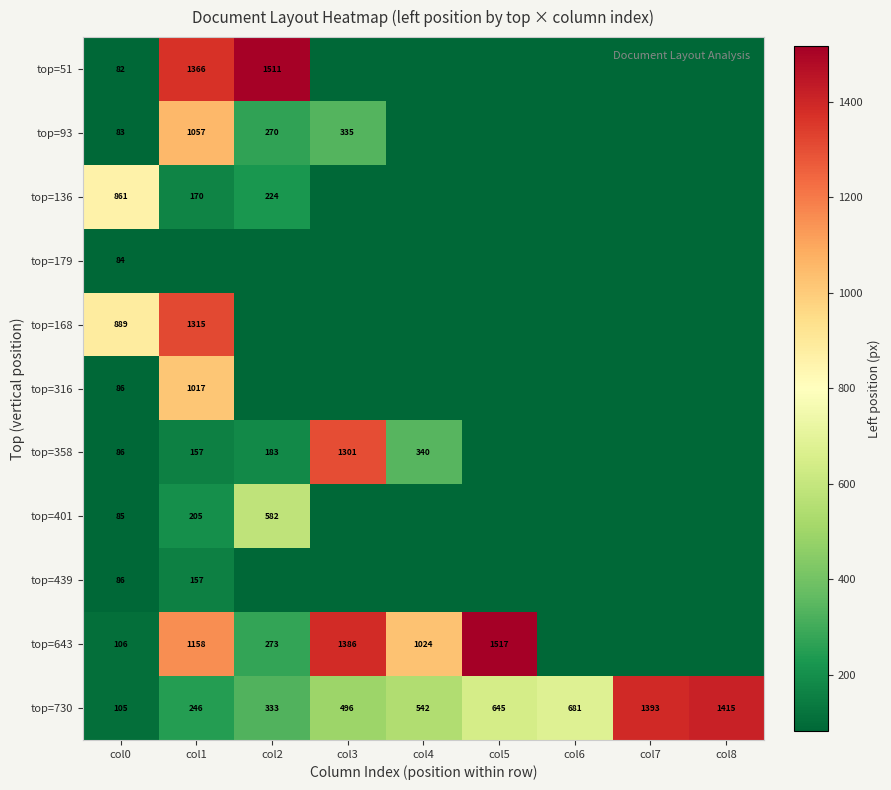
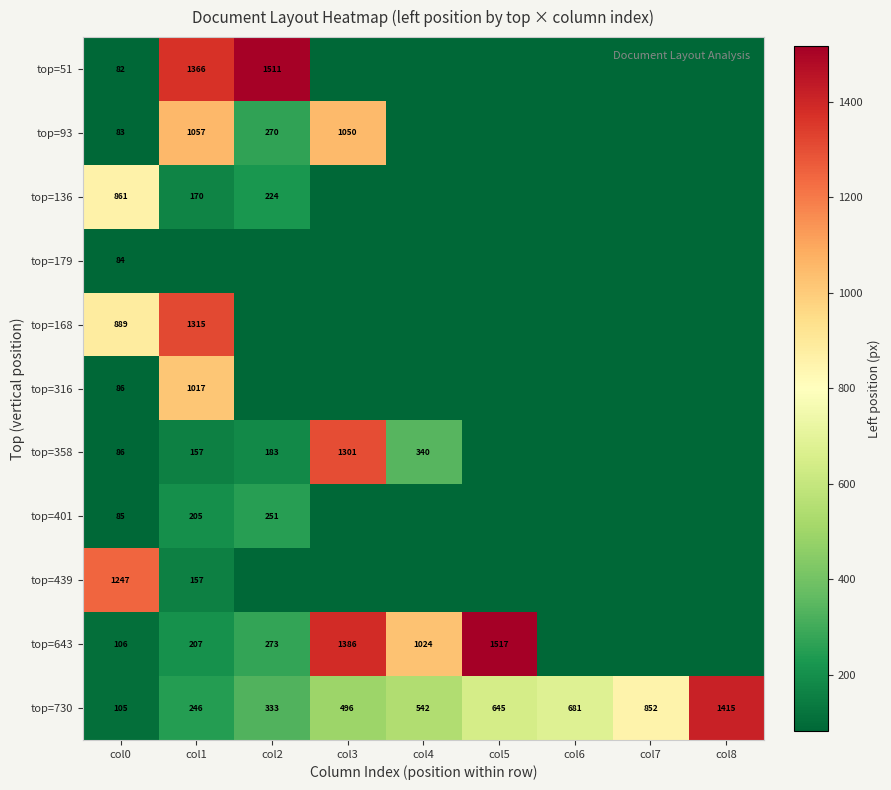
  {
    "top=51": {
      "col0": 82,
      "col1": 1366,
      "col2": 1511
    },
    "top=93": {
      "col0": 83,
      "col1": 1057,
      "col2": 270,
-     "col3": 335
+     "col3": 1050
    },
    "top=136": {
      "col0": 861,
      "col1": 170,
      "col2": 224
    },
    "top=179": {
      "col0": 84
    },
    "top=168": {
      "col0": 889,
      "col1": 1315
    },
    "top=316": {
      "col0": 86,
      "col1": 1017
    },
    "top=358": {
      "col0": 86,
      "col1": 157,
      "col2": 183,
      "col3": 1301,
      "col4": 340
    },
    "top=401": {
      "col0": 85,
      "col1": 205,
-     "col2": 582
+     "col2": 251
    },
    "top=439": {
-     "col0": 86,
+     "col0": 1247,
      "col1": 157
    },
    "top=643": {
      "col0": 106,
-     "col1": 1158,
+     "col1": 207,
      "col2": 273,
      "col3": 1386,
      "col4": 1024,
      "col5": 1517
    },
    "top=730": {
      "col0": 105,
      "col1": 246,
      "col2": 333,
      "col3": 496,
      "col4": 542,
      "col5": 645,
      "col6": 681,
-     "col7": 1393,
+     "col7": 852,
      "col8": 1415
    }
  }
